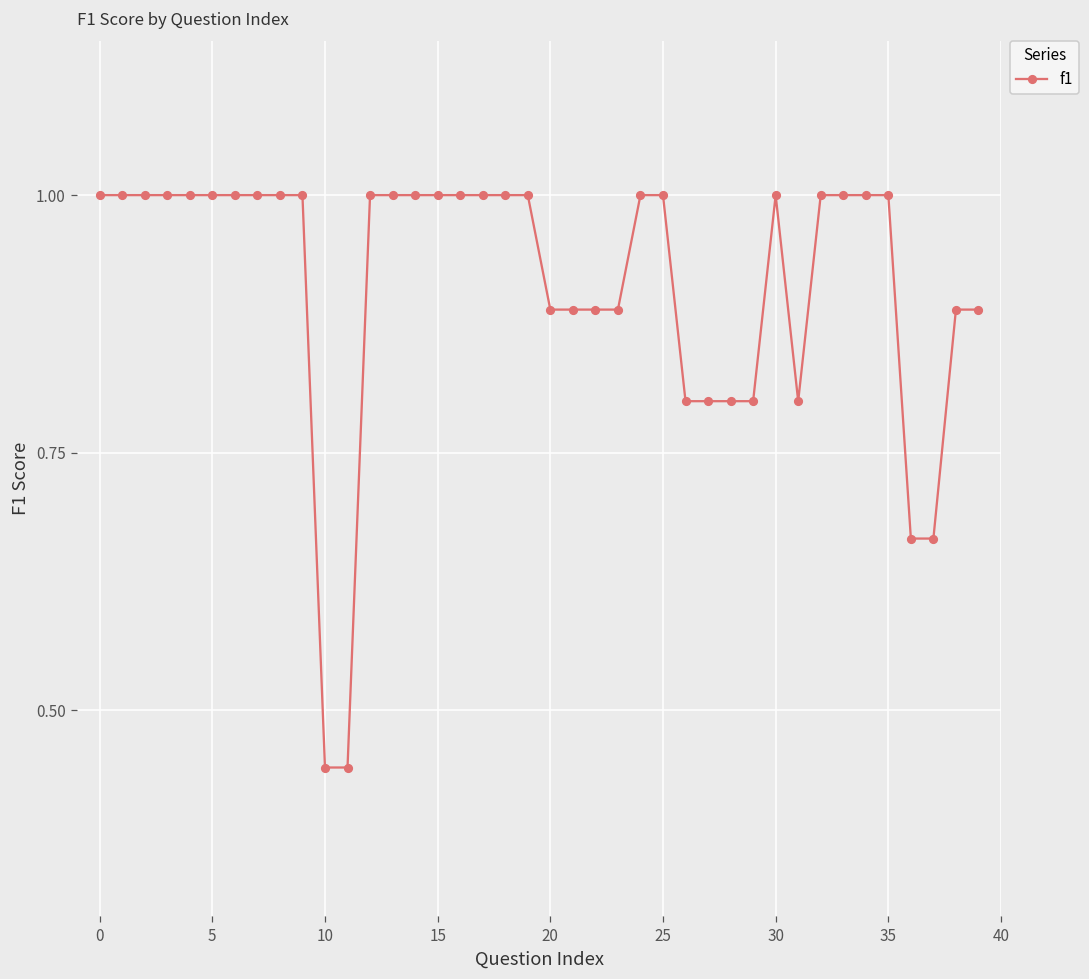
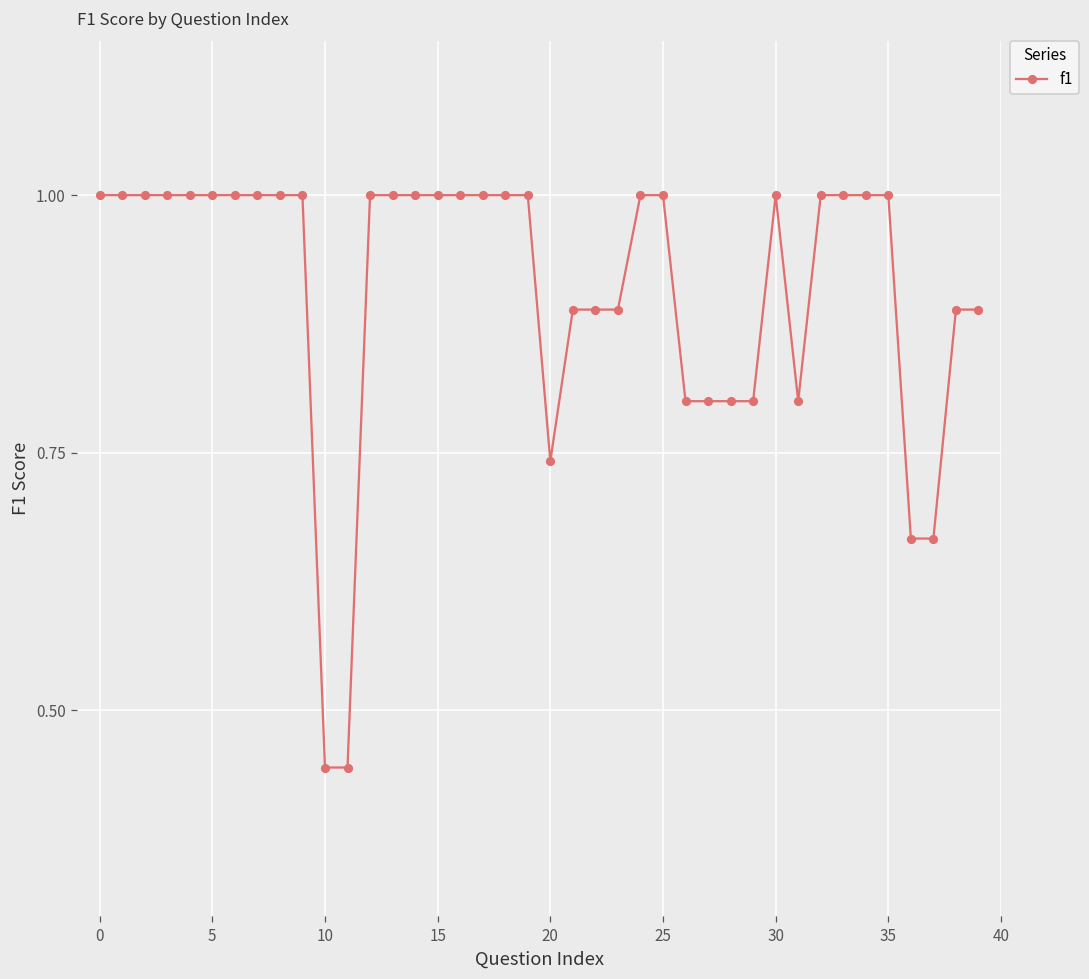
  {
    "0": 1.00,
    "5": 1.00,
    "10": 0.44,
    "15": 1.00,
-   "20": 0.89,
+   "20": 0.74,
    "25": 1.00,
    "30": 1.00,
    "35": 1.00
  }
